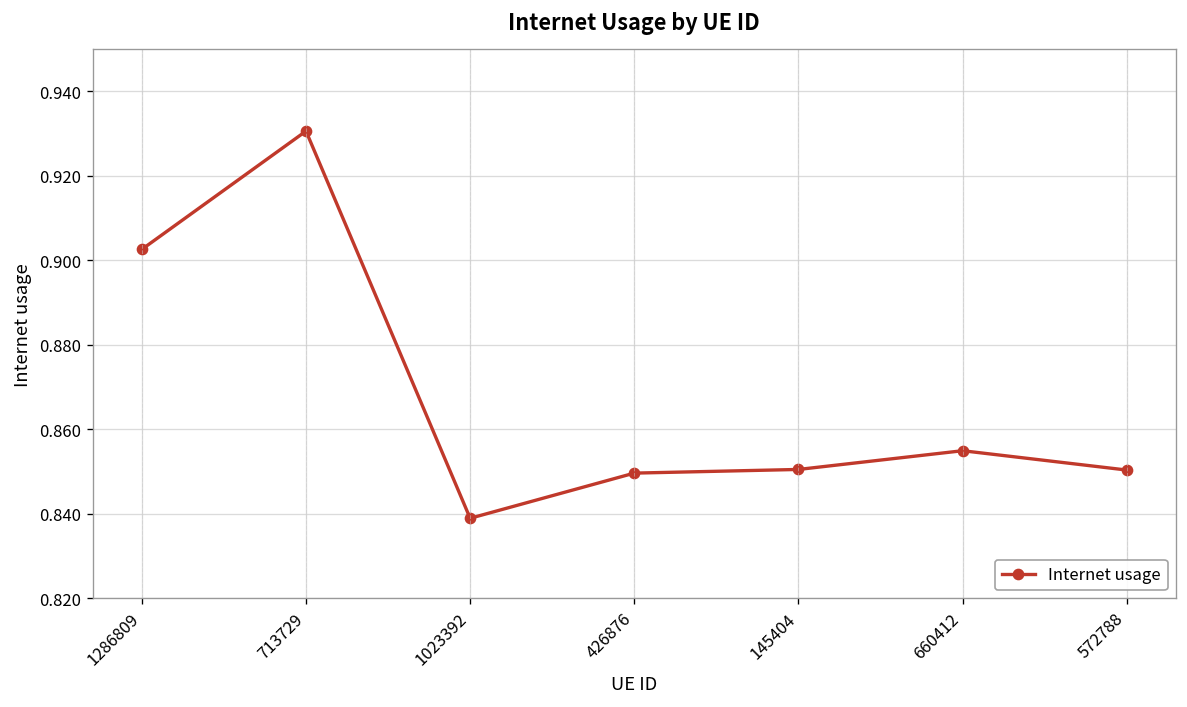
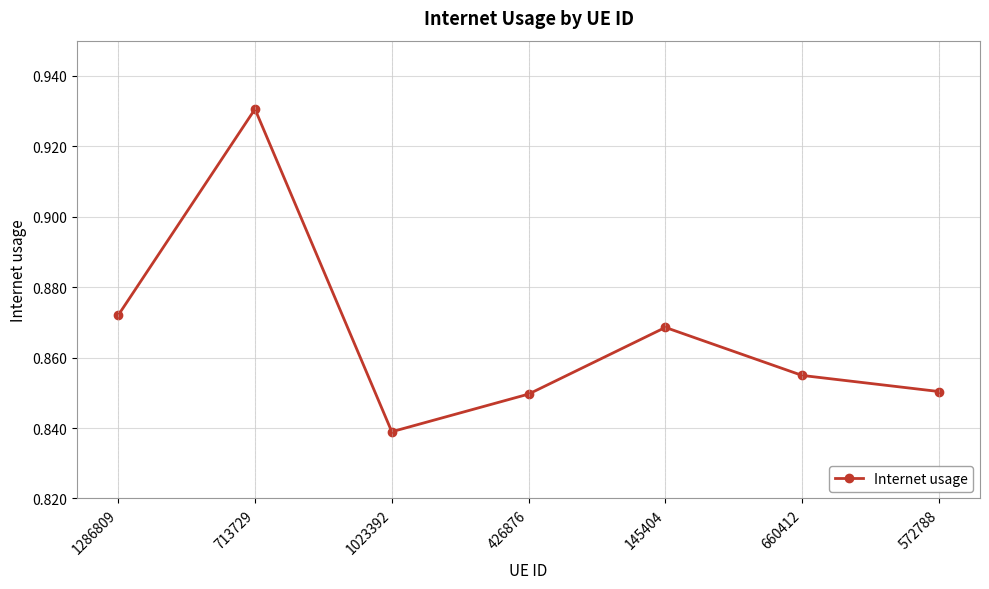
  {
-   "1286809": 0.903,
+   "1286809": 0.872,
    "713729": 0.931,
    "1023392": 0.839,
    "426876": 0.850,
-   "145404": 0.851,
+   "145404": 0.869,
    "660412": 0.855,
    "572788": 0.850
  }
